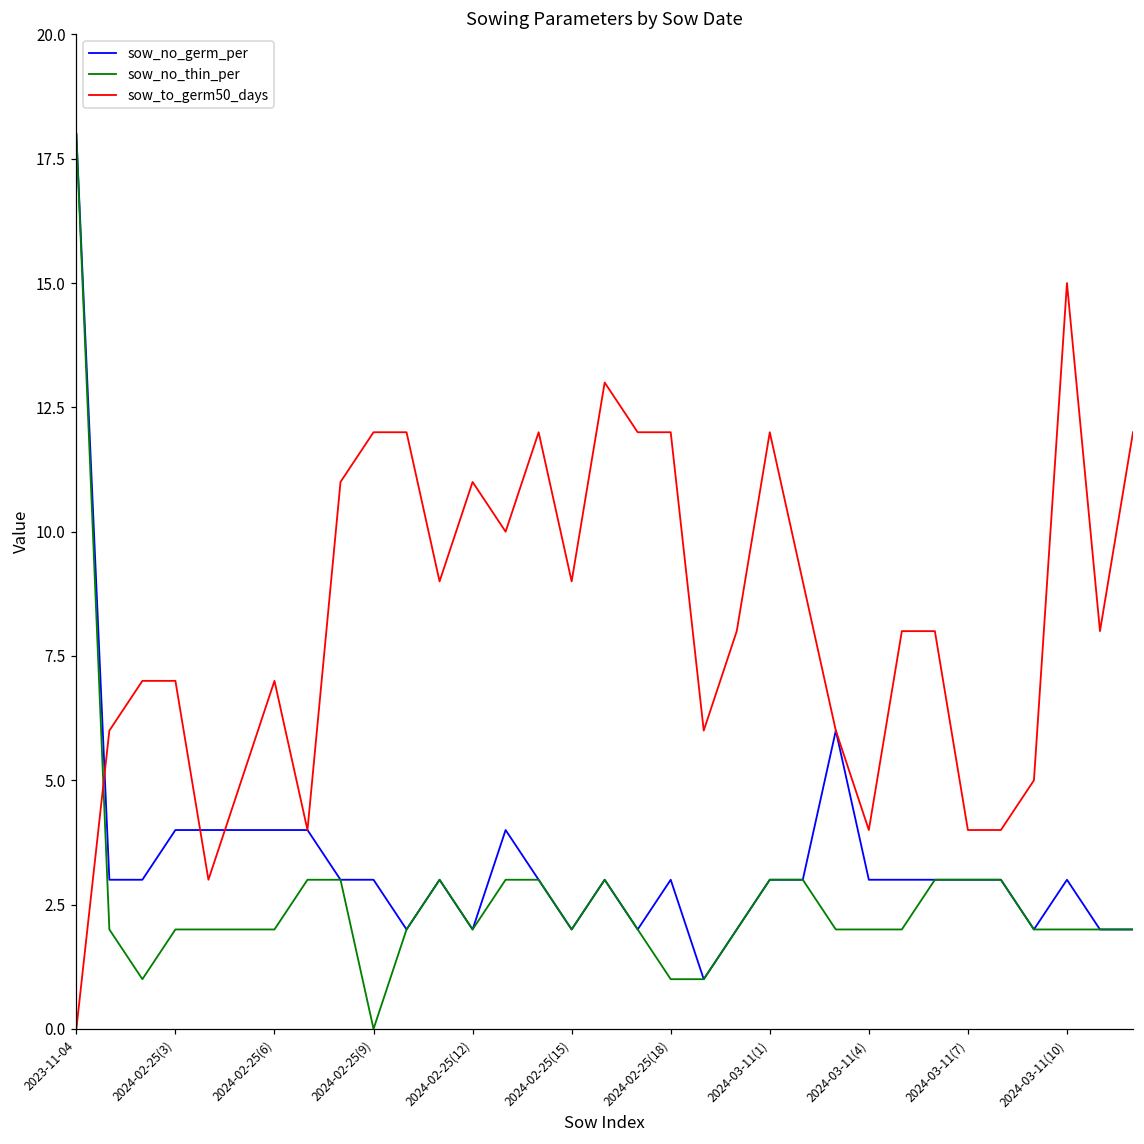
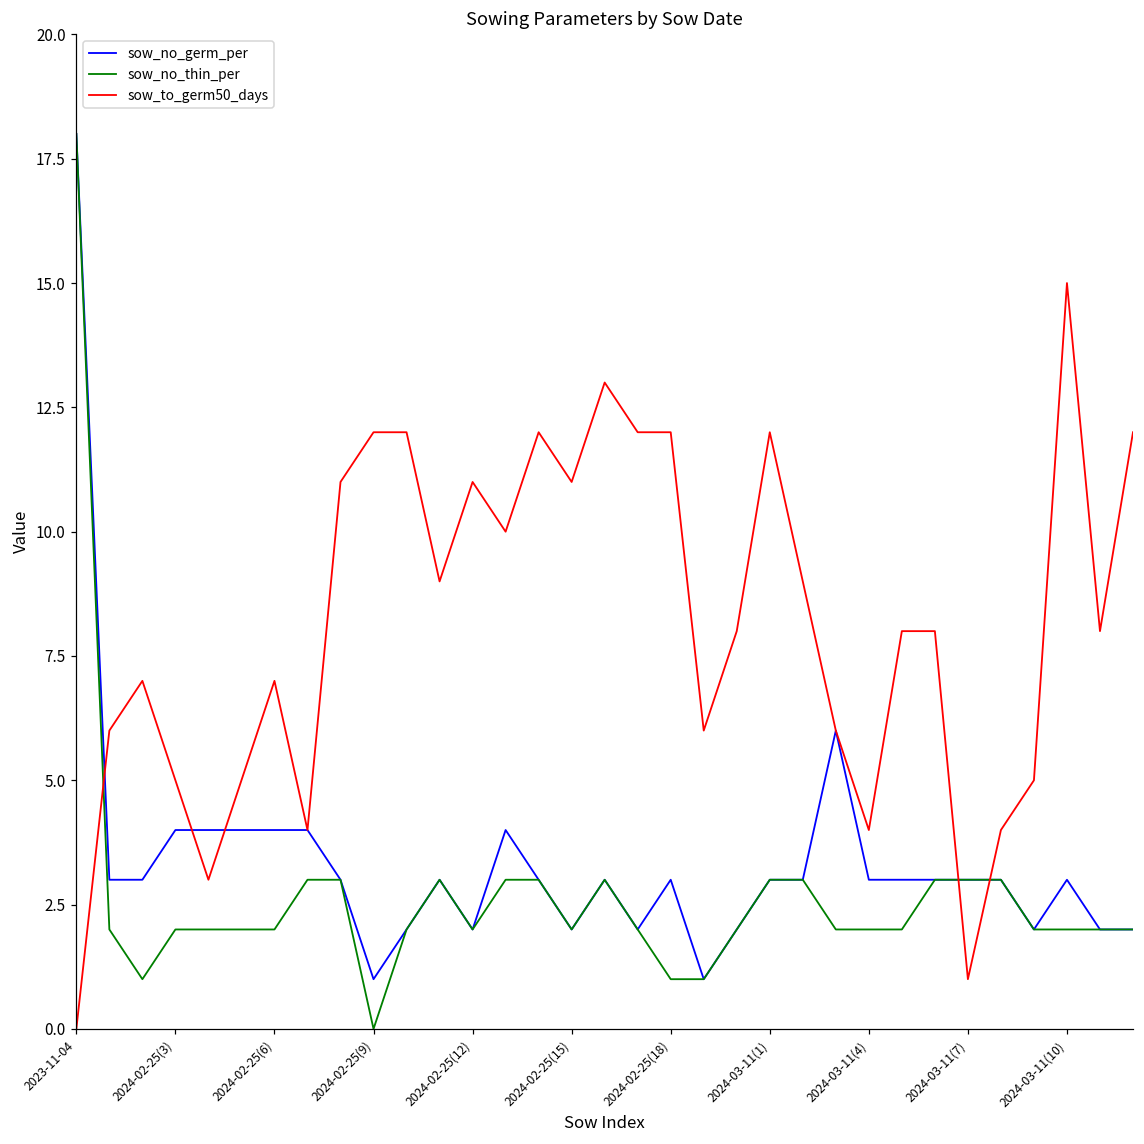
  {
    "sow_no_germ_per": {
      "2024-02-25(3)": 4,
      "2024-02-25(6)": 4,
-     "2024-02-25(9)": 3,
+     "2024-02-25(9)": 1,
      "2024-02-25(18)": 3,
      "2024-03-11(4)": 3,
      "2024-03-11(10)": 3
    },
    "sow_no_thin_per": {
      "2024-02-25(3)": 2,
      "2024-02-25(6)": 2,
      "2024-02-25(9)": 0,
      "2024-02-25(18)": 1,
      "2024-03-11(4)": 2,
      "2024-03-11(10)": 2
    },
    "sow_to_germ50_days": {
      "2023-11-04": 0,
-     "2024-02-25(3)": 7,
+     "2024-02-25(3)": 5,
      "2024-02-25(6)": 7,
      "2024-02-25(9)": 12,
      "2024-02-25(12)": 11,
-     "2024-02-25(15)": 9,
+     "2024-02-25(15)": 11,
      "2024-02-25(18)": 12,
      "2024-03-11(1)": 12,
      "2024-03-11(4)": 4,
-     "2024-03-11(7)": 4,
+     "2024-03-11(7)": 1,
      "2024-03-11(10)": 15
    }
  }
